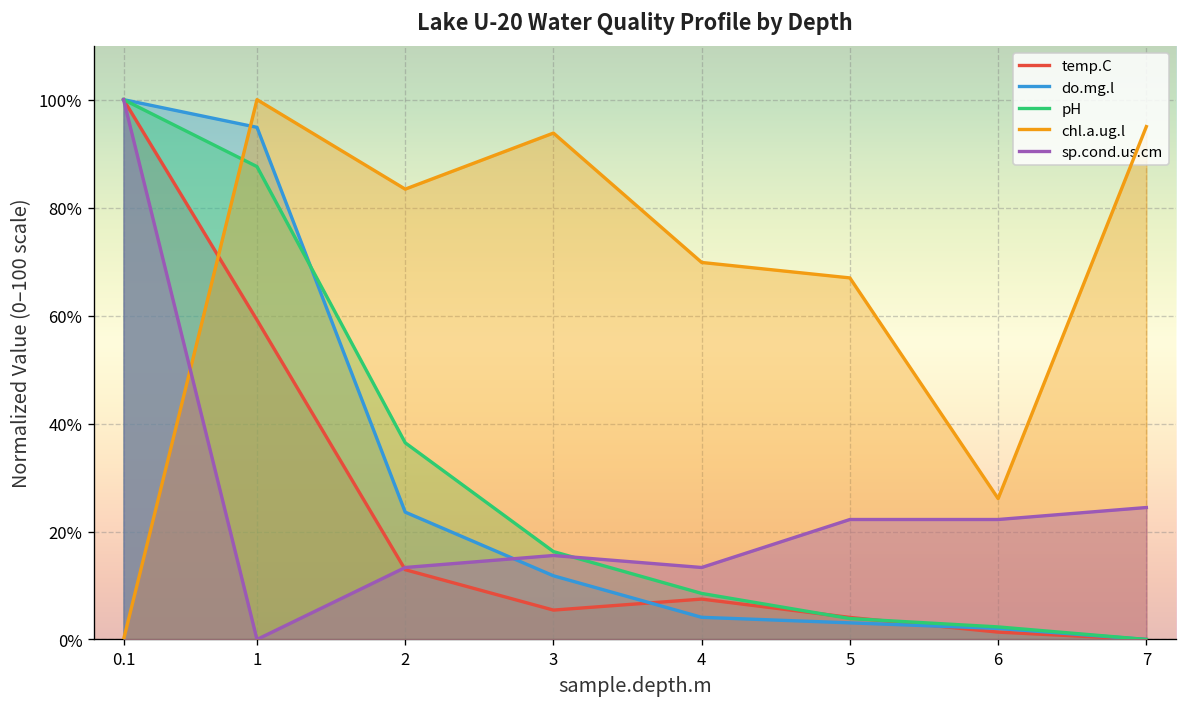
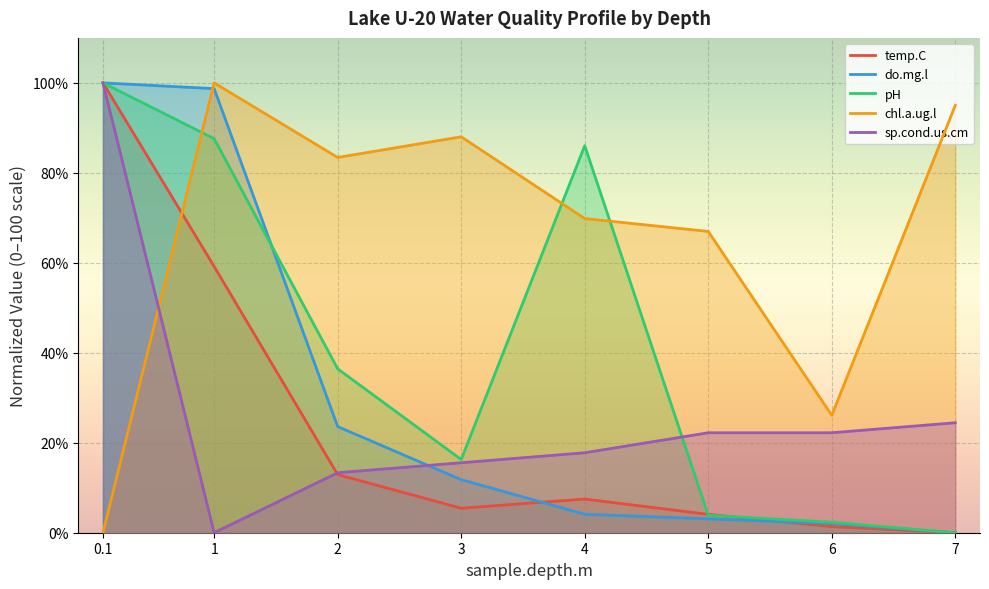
  {
    "temp.C": {
      "1": "59%",
      "3": "5%",
      "4": "7%",
      "6": "1%"
    },
    "do.mg.l": {
-     "1": "95%",
+     "1": "99%",
      "2": "24%",
      "3": "12%",
      "4": "4%",
      "5": "3%"
    },
    "pH": {
      "1": "88%",
      "2": "36%",
      "3": "16%",
-     "4": "9%"
+     "4": "86%"
    },
    "chl.a.ug.l": {
      "0.1": "0%",
      "1": "100%",
      "2": "83%",
-     "3": "94%",
+     "3": "88%",
      "4": "70%",
      "5": "67%",
      "6": "26%"
    },
    "sp.cond.us.cm": {
      "1": "0%",
      "3": "16%",
-     "4": "13%",
+     "4": "18%",
      "5": "22%",
      "6": "22%",
      "7": "24%"
    }
  }
